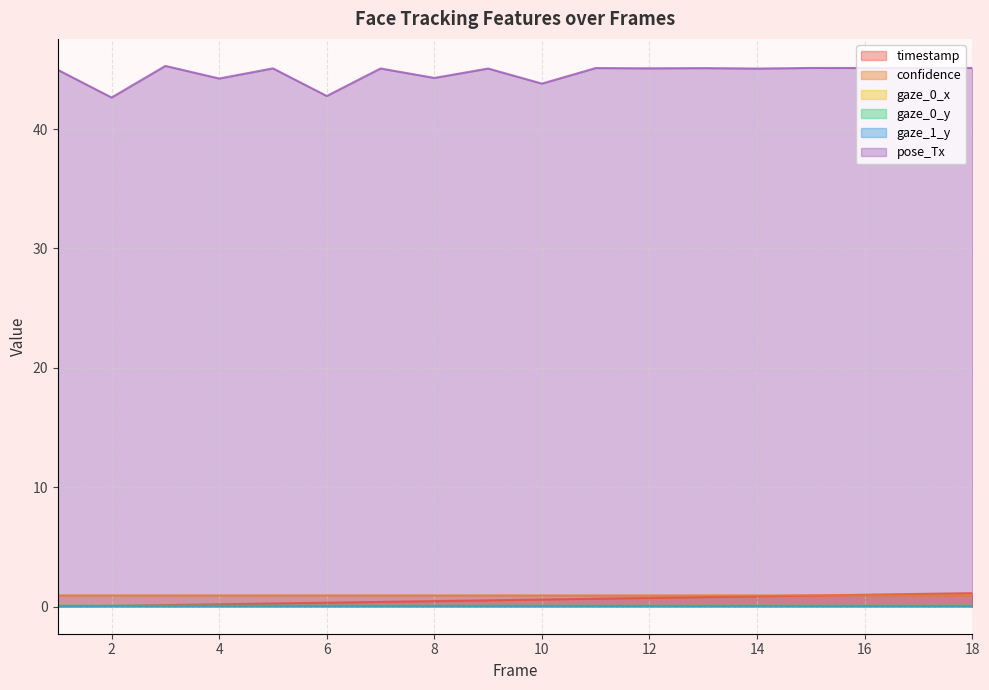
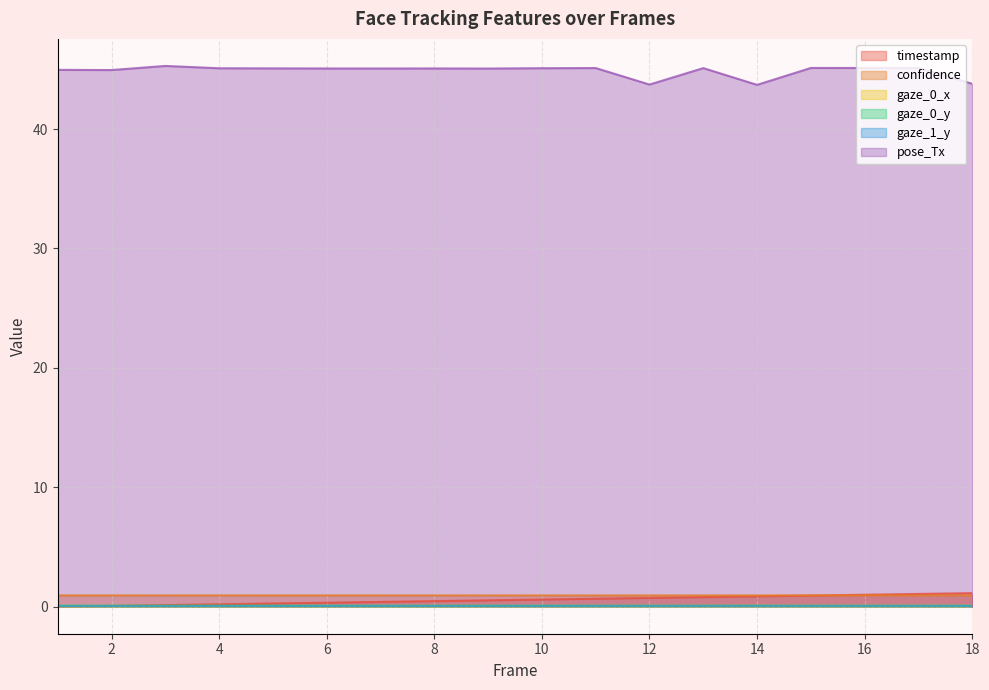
  {
    "pose_Tx": {
-     "2": 42.6,
-     "4": 44.2,
-     "6": 42.8,
-     "8": 44.3,
-     "10": 43.8,
-     "12": 45.1,
-     "14": 45.1,
-     "18": 45.1
+     "2": 44.9,
+     "4": 45.1,
+     "6": 45.1,
+     "8": 45.1,
+     "10": 45.1,
+     "12": 43.7,
+     "14": 43.7,
+     "18": 43.8
    }
  }
